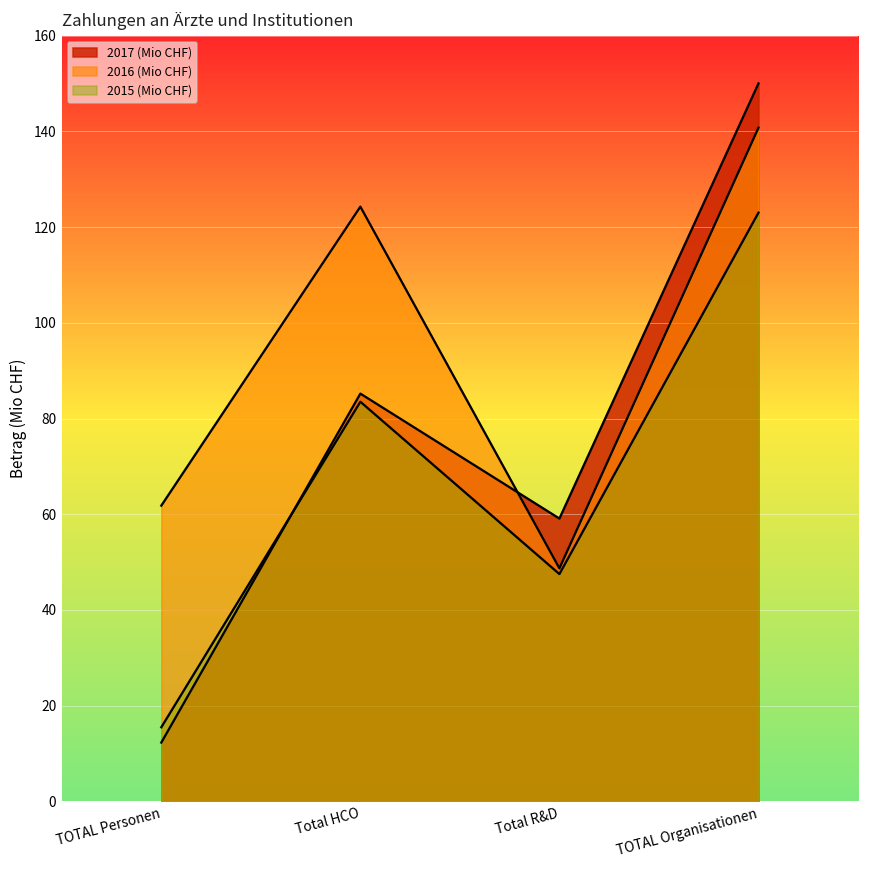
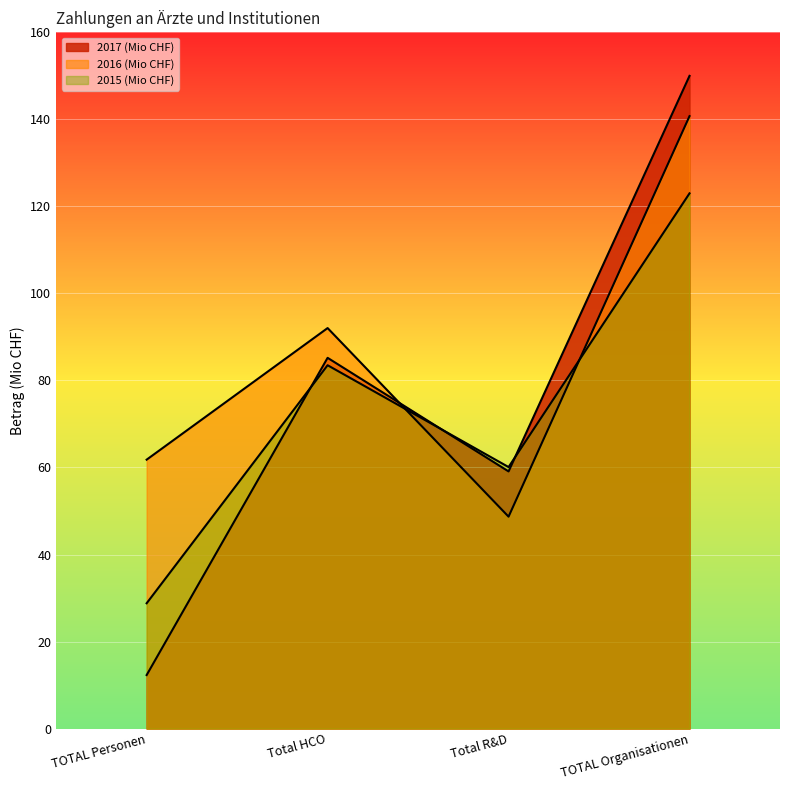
  {
    "2017 (Mio CHF)": {
      "TOTAL Personen": 12,
      "Total HCO": 85,
      "Total R&D": 59,
      "TOTAL Organisationen": 150
    },
    "2016 (Mio CHF)": {
      "TOTAL Personen": 62,
-     "Total HCO": 124,
+     "Total HCO": 92,
      "Total R&D": 49,
      "TOTAL Organisationen": 141
    },
    "2015 (Mio CHF)": {
-     "TOTAL Personen": 16,
+     "TOTAL Personen": 29,
      "Total HCO": 84,
-     "Total R&D": 48,
+     "Total R&D": 60,
      "TOTAL Organisationen": 123
    }
  }
